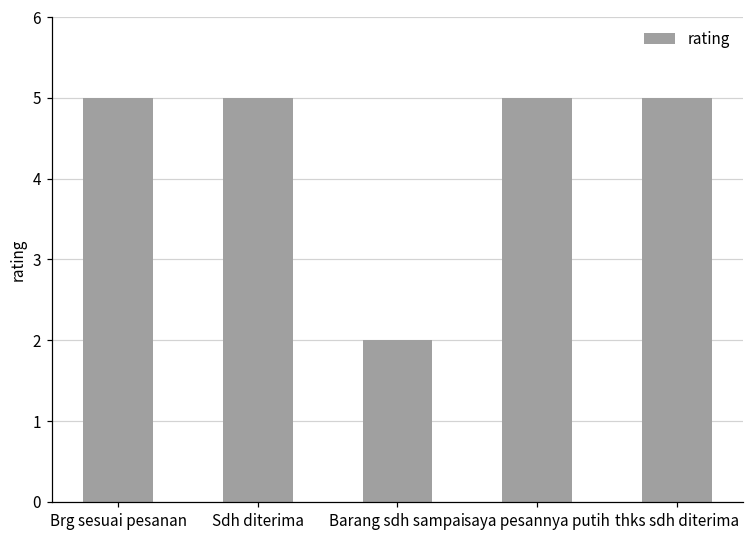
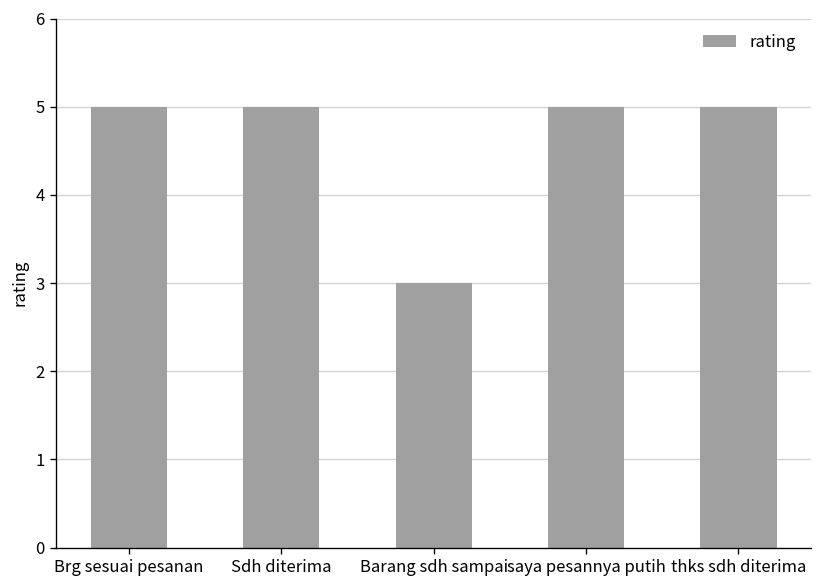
  {
    "Brg sesuai pesanan": 5,
    "Sdh diterima": 5,
-   "Barang sdh sampai": 2,
+   "Barang sdh sampai": 3,
    "saya pesannya putih": 5,
    "thks sdh diterima": 5
  }
